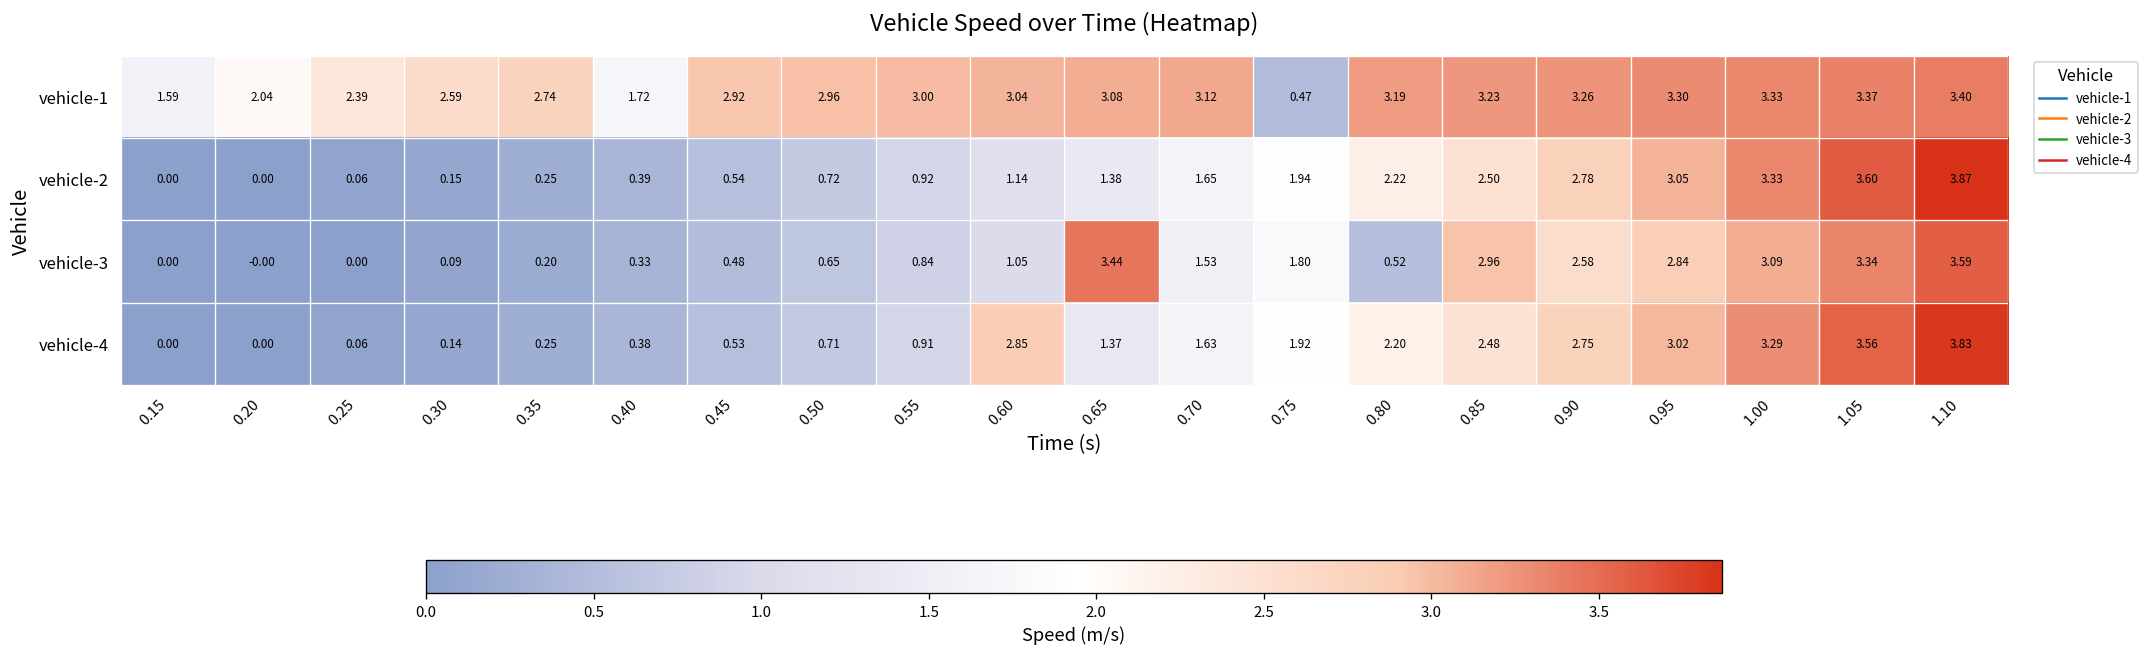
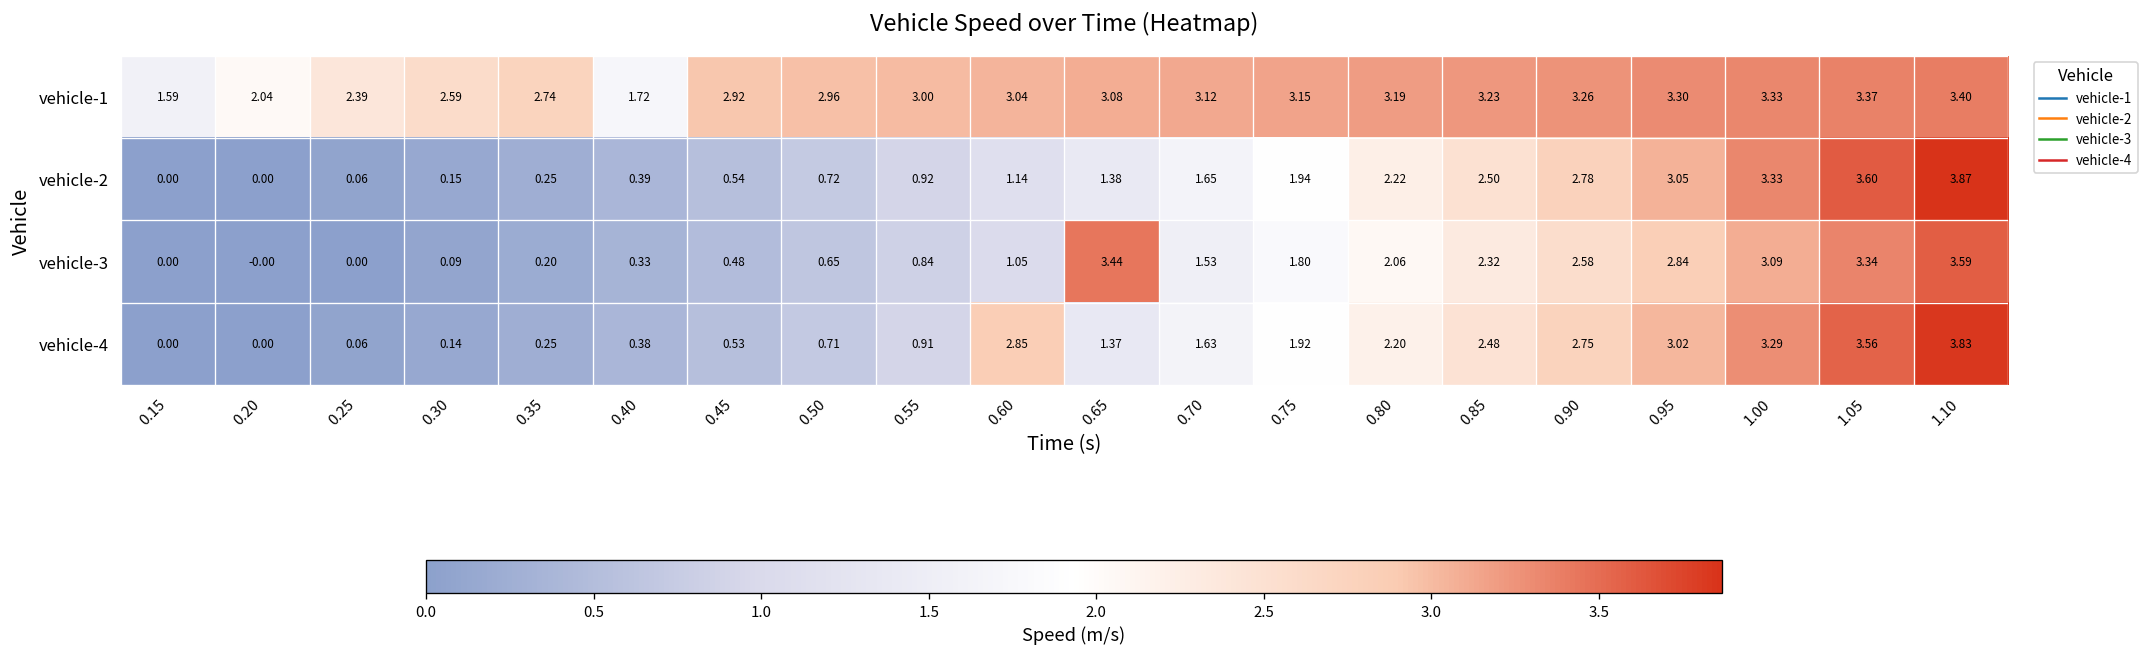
  {
    "vehicle-1": {
      "0.15": 1.59,
      "0.20": 2.04,
      "0.25": 2.39,
      "0.30": 2.59,
      "0.35": 2.74,
      "0.40": 1.72,
      "0.45": 2.92,
      "0.50": 2.96,
      "0.55": 3.00,
      "0.60": 3.04,
      "0.65": 3.08,
      "0.70": 3.12,
-     "0.75": 0.47,
+     "0.75": 3.15,
      "0.80": 3.19,
      "0.85": 3.23,
      "0.90": 3.26,
      "0.95": 3.30,
      "1.00": 3.33,
      "1.05": 3.37,
      "1.10": 3.40
    },
    "vehicle-2": {
      "0.15": 0.00,
      "0.20": 0.00,
      "0.25": 0.06,
      "0.30": 0.15,
      "0.35": 0.25,
      "0.40": 0.39,
      "0.45": 0.54,
      "0.50": 0.72,
      "0.55": 0.92,
      "0.60": 1.14,
      "0.65": 1.38,
      "0.70": 1.65,
      "0.75": 1.94,
      "0.80": 2.22,
      "0.85": 2.50,
      "0.90": 2.78,
      "0.95": 3.05,
      "1.00": 3.33,
      "1.05": 3.60,
      "1.10": 3.87
    },
    "vehicle-3": {
      "0.15": 0.00,
      "0.20": -0.00,
      "0.25": 0.00,
      "0.30": 0.09,
      "0.35": 0.20,
      "0.40": 0.33,
      "0.45": 0.48,
      "0.50": 0.65,
      "0.55": 0.84,
      "0.60": 1.05,
      "0.65": 3.44,
      "0.70": 1.53,
      "0.75": 1.80,
-     "0.80": 0.52,
-     "0.85": 2.96,
+     "0.80": 2.06,
+     "0.85": 2.32,
      "0.90": 2.58,
      "0.95": 2.84,
      "1.00": 3.09,
      "1.05": 3.34,
      "1.10": 3.59
    },
    "vehicle-4": {
      "0.15": 0.00,
      "0.20": 0.00,
      "0.25": 0.06,
      "0.30": 0.14,
      "0.35": 0.25,
      "0.40": 0.38,
      "0.45": 0.53,
      "0.50": 0.71,
      "0.55": 0.91,
      "0.60": 2.85,
      "0.65": 1.37,
      "0.70": 1.63,
      "0.75": 1.92,
      "0.80": 2.20,
      "0.85": 2.48,
      "0.90": 2.75,
      "0.95": 3.02,
      "1.00": 3.29,
      "1.05": 3.56,
      "1.10": 3.83
    }
  }
